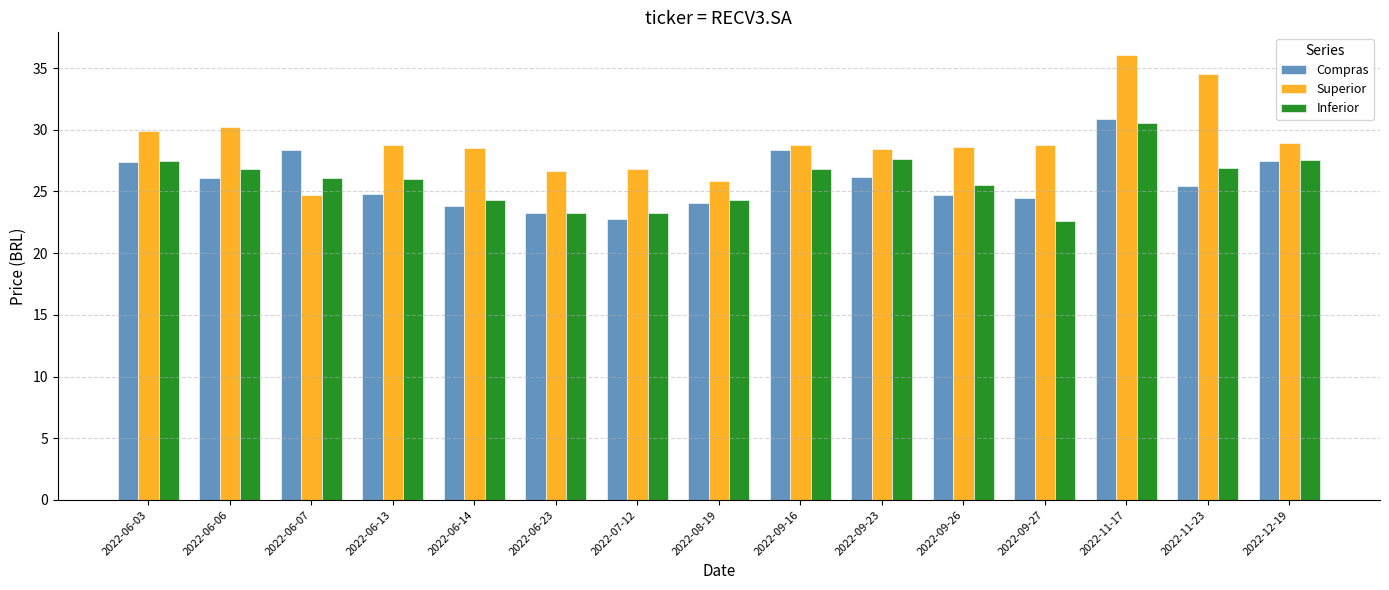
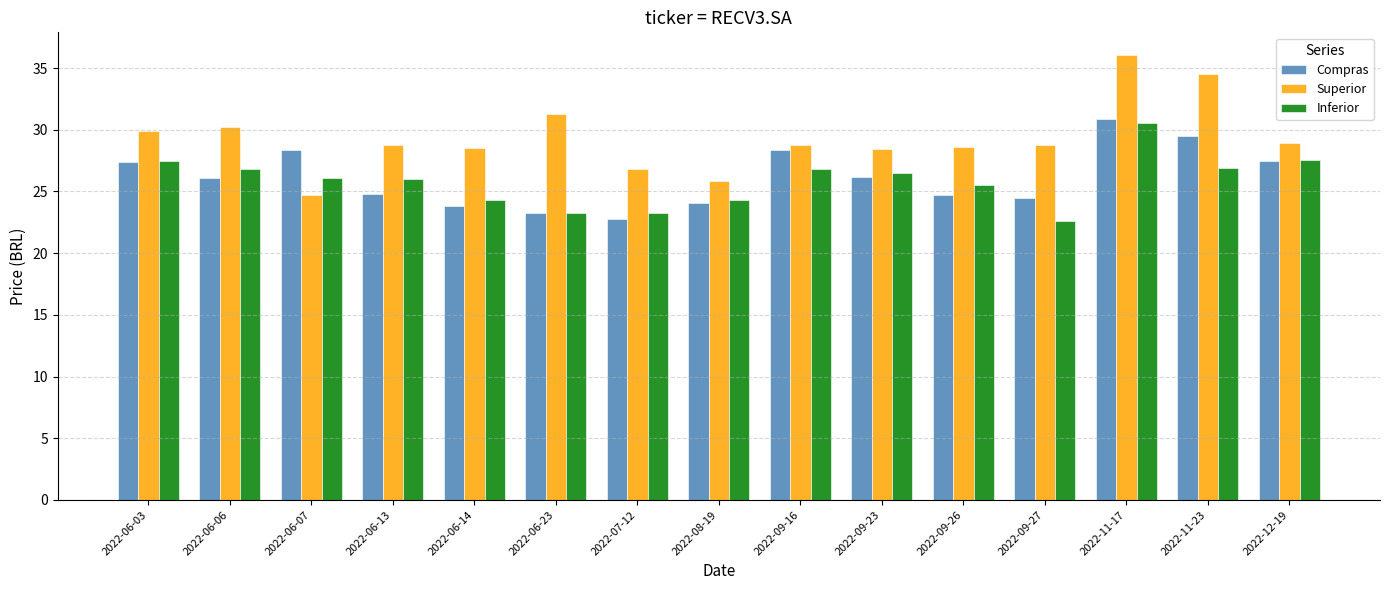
  {
    "Compras": {
      "2022-06-03": 27.4,
      "2022-06-06": 26.1,
      "2022-06-07": 28.4,
      "2022-06-13": 24.8,
      "2022-06-14": 23.8,
      "2022-06-23": 23.2,
      "2022-07-12": 22.8,
      "2022-08-19": 24.0,
      "2022-09-16": 28.4,
      "2022-09-23": 26.1,
      "2022-09-26": 24.7,
      "2022-09-27": 24.5,
      "2022-11-17": 30.8,
-     "2022-11-23": 25.4,
+     "2022-11-23": 29.5,
      "2022-12-19": 27.5
    },
    "Superior": {
      "2022-06-03": 29.9,
      "2022-06-06": 30.2,
      "2022-06-07": 24.7,
      "2022-06-13": 28.8,
      "2022-06-14": 28.5,
-     "2022-06-23": 26.6,
+     "2022-06-23": 31.3,
      "2022-07-12": 26.8,
      "2022-08-19": 25.9,
      "2022-09-16": 28.8,
      "2022-09-23": 28.4,
      "2022-09-26": 28.6,
      "2022-09-27": 28.8,
      "2022-11-17": 36.1,
      "2022-11-23": 34.5,
      "2022-12-19": 28.9
    },
    "Inferior": {
      "2022-06-03": 27.5,
      "2022-06-06": 26.8,
      "2022-06-07": 26.1,
      "2022-06-13": 26.0,
      "2022-06-14": 24.3,
      "2022-06-23": 23.2,
      "2022-07-12": 23.3,
      "2022-08-19": 24.3,
      "2022-09-16": 26.8,
-     "2022-09-23": 27.6,
+     "2022-09-23": 26.5,
      "2022-09-26": 25.6,
      "2022-09-27": 22.6,
      "2022-11-17": 30.5,
      "2022-11-23": 26.9,
      "2022-12-19": 27.6
    }
  }
